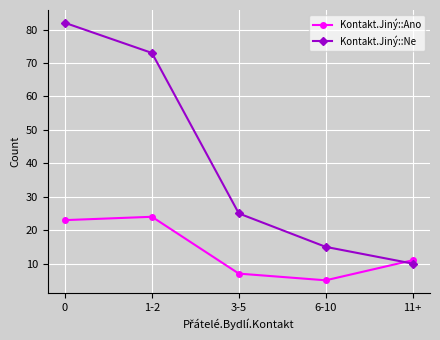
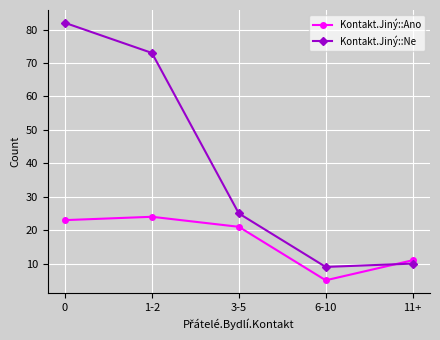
  {
    "Kontakt.Jiný::Ano": {
      "0": 23,
      "1-2": 24,
-     "3-5": 7,
+     "3-5": 21,
      "6-10": 5,
      "11+": 11
    },
    "Kontakt.Jiný::Ne": {
      "0": 82,
      "1-2": 73,
      "3-5": 25,
-     "6-10": 15,
+     "6-10": 9,
      "11+": 10
    }
  }
